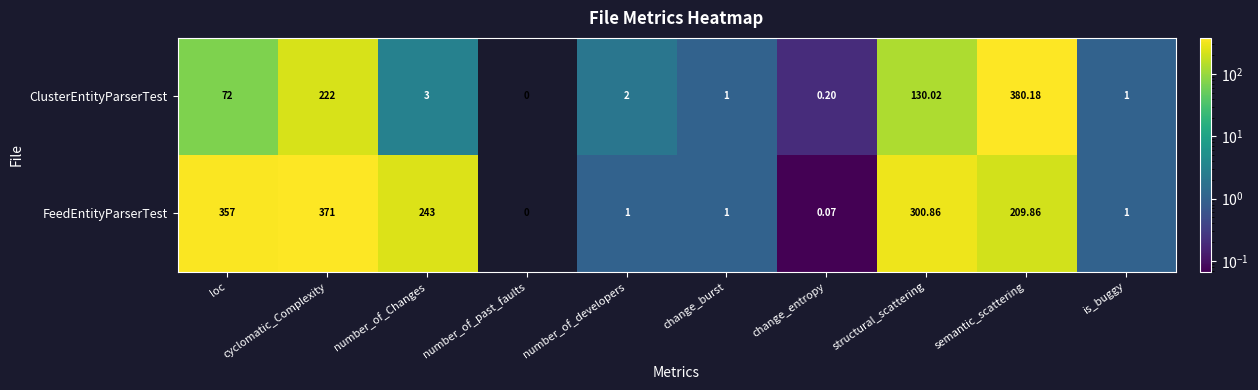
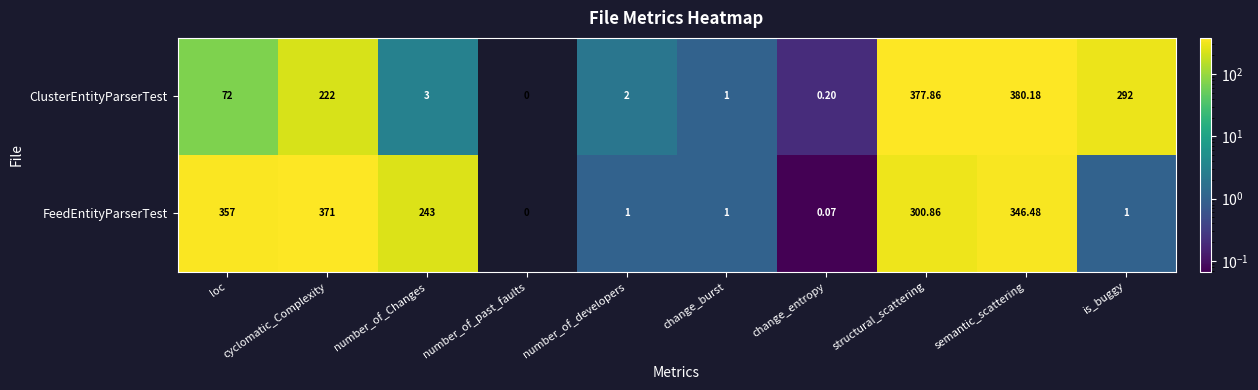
  {
    "ClusterEntityParserTest": {
      "loc": 72,
      "cyclomatic_Complexity": 222,
      "number_of_Changes": 3,
      "number_of_developers": 2,
      "change_burst": 1,
      "change_entropy": 0.20,
-     "structural_scattering": 130.02,
+     "structural_scattering": 377.86,
      "semantic_scattering": 380.18,
-     "is_buggy": 1
+     "is_buggy": 292
    },
    "FeedEntityParserTest": {
      "loc": 357,
      "cyclomatic_Complexity": 371,
      "number_of_Changes": 243,
      "number_of_developers": 1,
      "change_burst": 1,
      "change_entropy": 0.07,
      "structural_scattering": 300.86,
-     "semantic_scattering": 209.86,
+     "semantic_scattering": 346.48,
      "is_buggy": 1
    }
  }
